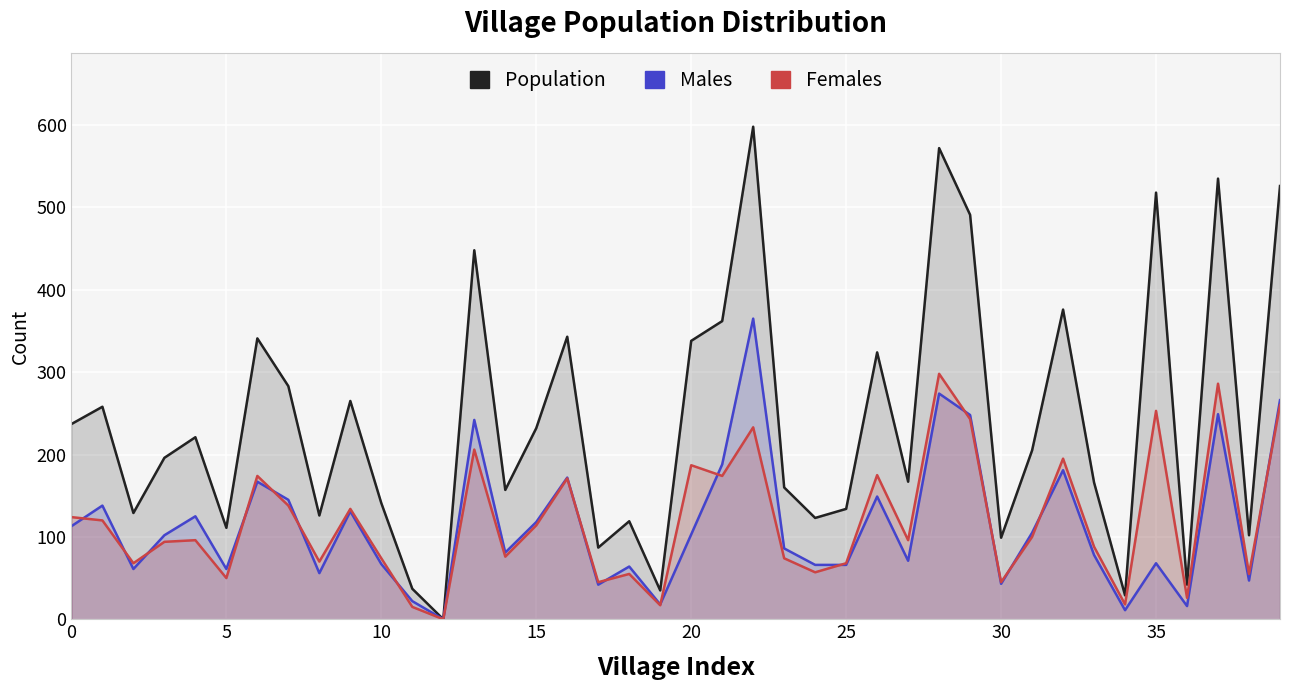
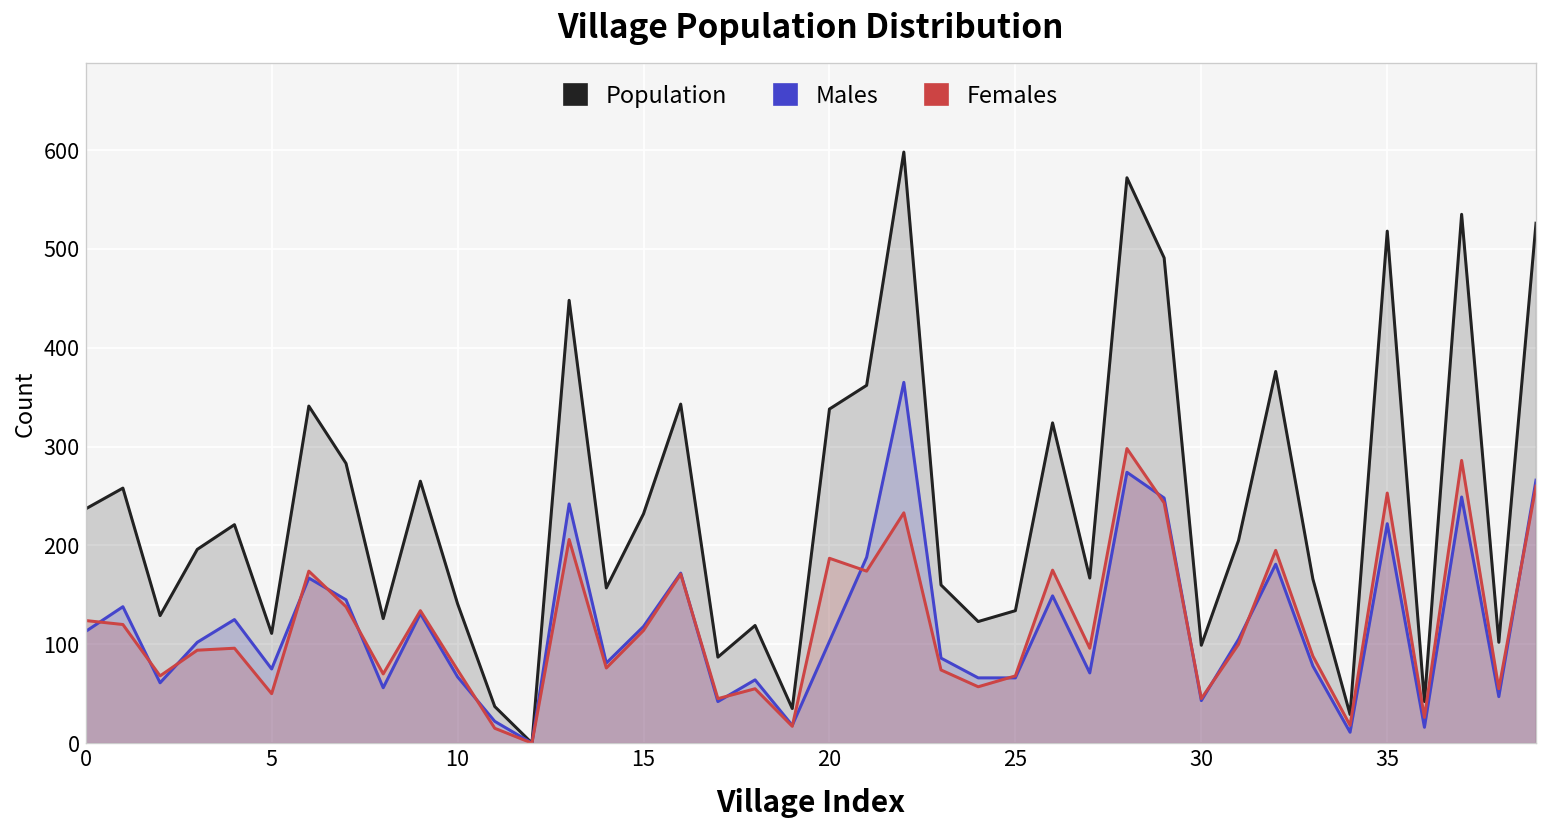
  {
    "Population": {
      "0": 240,
      "5": 110,
      "10": 140,
      "15": 230,
      "20": 340,
      "25": 130,
      "30": 100,
      "35": 520
    },
    "Males": {
      "0": 110,
-     "5": 60,
+     "5": 80,
      "10": 70,
      "15": 120,
      "20": 100,
-     "35": 70
+     "35": 220
    },
    "Females": {
      "0": 120,
      "5": 50,
      "10": 70,
      "15": 110,
      "20": 190,
      "35": 250
    }
  }
